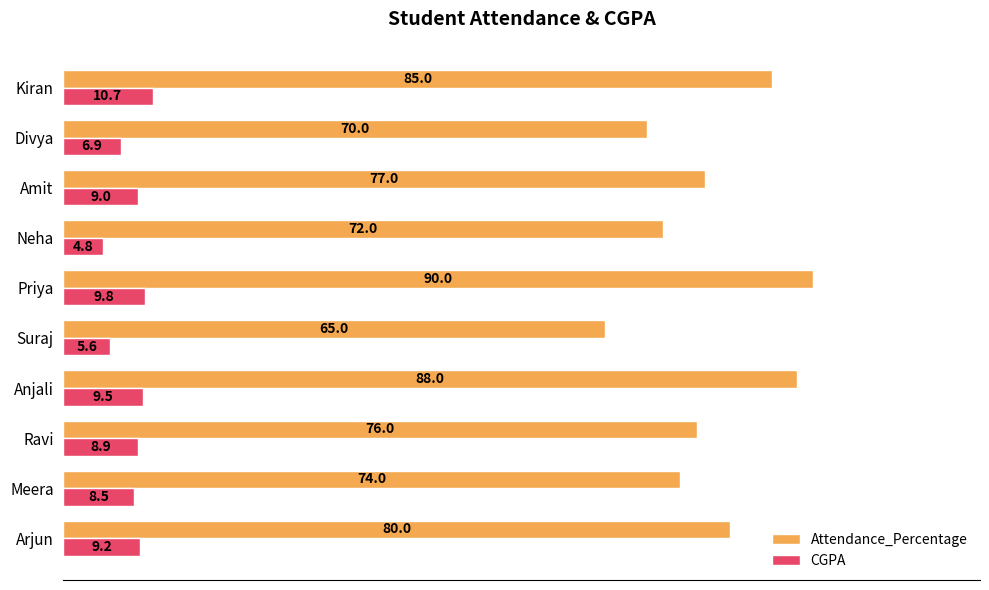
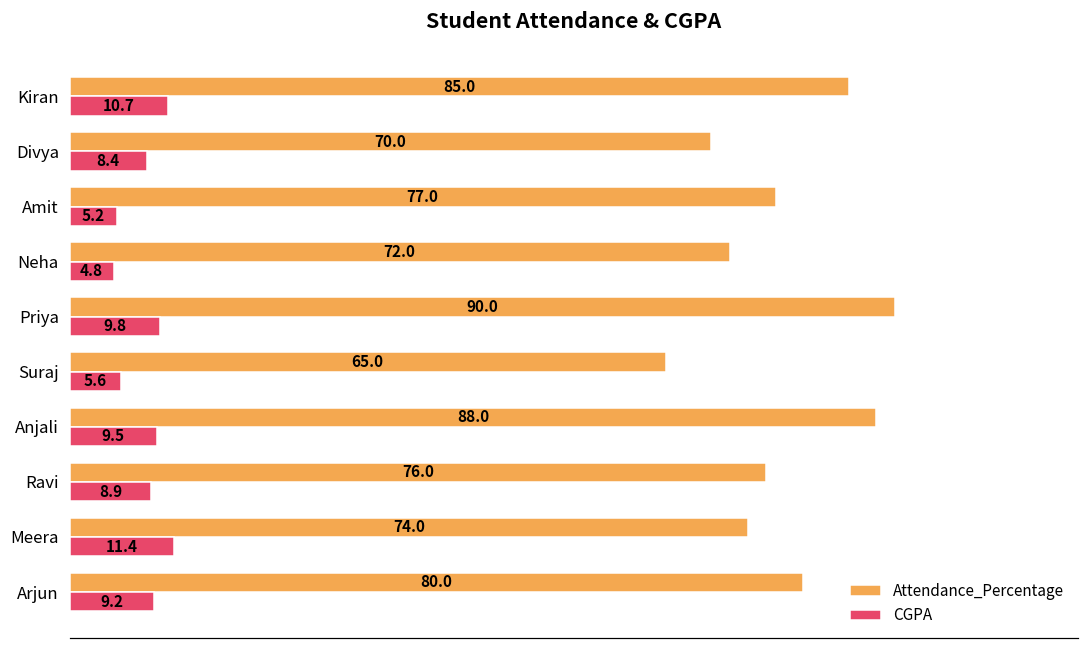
  {
    "Attendance_Percentage": {
      "Kiran": 85.0,
      "Divya": 70.0,
      "Amit": 77.0,
      "Neha": 72.0,
      "Priya": 90.0,
      "Suraj": 65.0,
      "Anjali": 88.0,
      "Ravi": 76.0,
      "Meera": 74.0,
      "Arjun": 80.0
    },
    "CGPA": {
      "Kiran": 10.7,
-     "Divya": 6.9,
-     "Amit": 9.0,
+     "Divya": 8.4,
+     "Amit": 5.2,
      "Neha": 4.8,
      "Priya": 9.8,
      "Suraj": 5.6,
      "Anjali": 9.5,
      "Ravi": 8.9,
-     "Meera": 8.5,
+     "Meera": 11.4,
      "Arjun": 9.2
    }
  }
